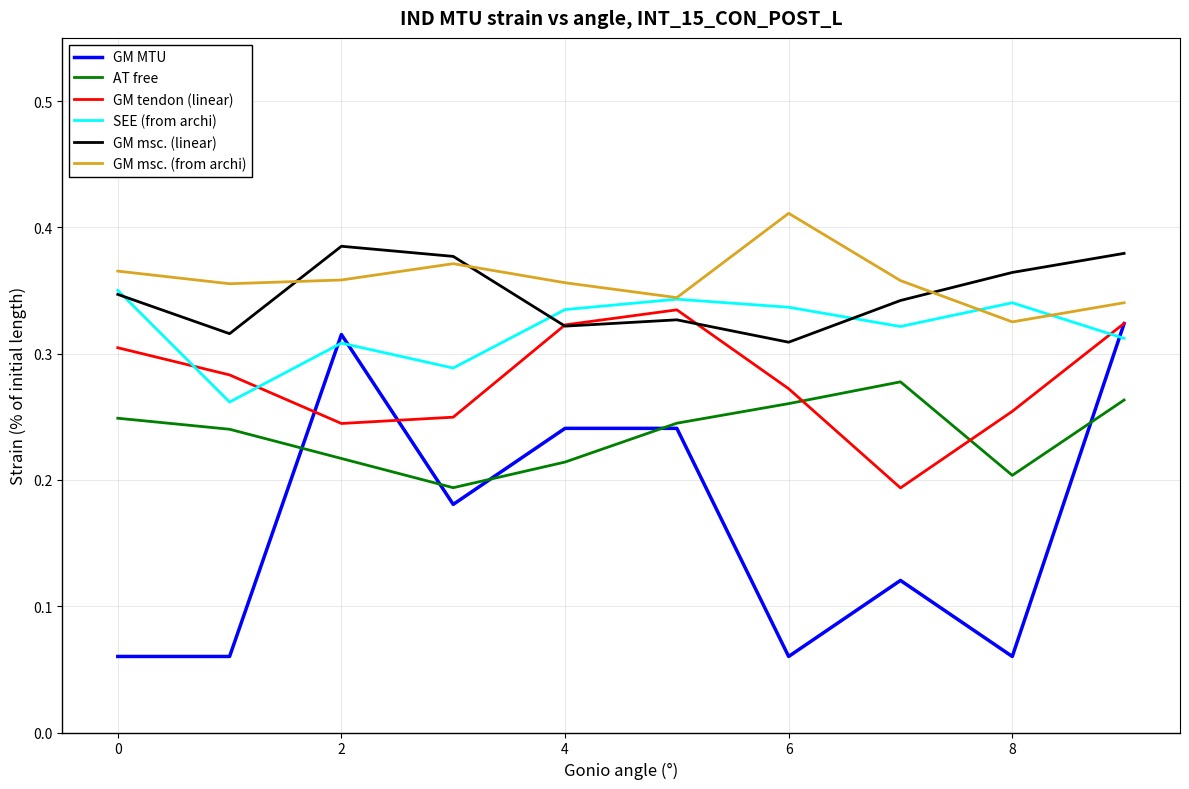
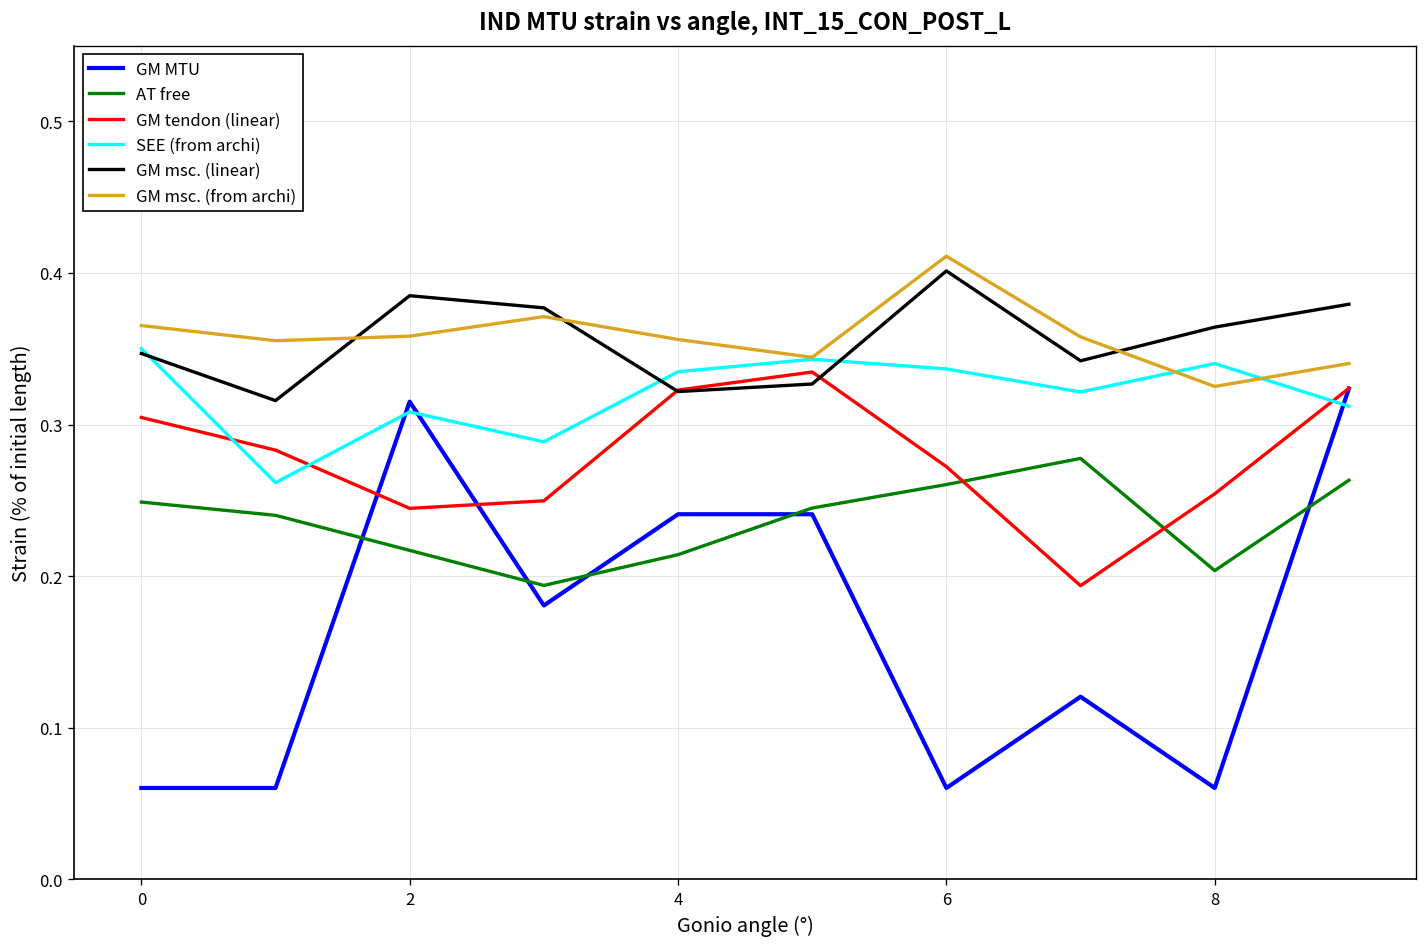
  {
    "GM MTU": {
      "0": 0.060,
      "2": 0.315,
      "4": 0.241,
      "6": 0.060,
      "8": 0.060
    },
    "AT free": {
      "0": 0.249,
      "2": 0.217,
      "4": 0.214,
      "6": 0.260,
      "8": 0.204
    },
    "GM tendon (linear)": {
      "0": 0.305,
      "2": 0.245,
      "6": 0.272,
      "8": 0.254
    },
    "SEE (from archi)": {
      "0": 0.350,
      "2": 0.308,
      "4": 0.335,
      "6": 0.337,
      "8": 0.340
    },
    "GM msc. (linear)": {
      "0": 0.347,
      "2": 0.385,
-     "6": 0.309,
+     "6": 0.401,
      "8": 0.364
    },
    "GM msc. (from archi)": {
      "0": 0.365,
      "2": 0.358,
      "4": 0.356,
      "6": 0.411,
      "8": 0.325
    }
  }
